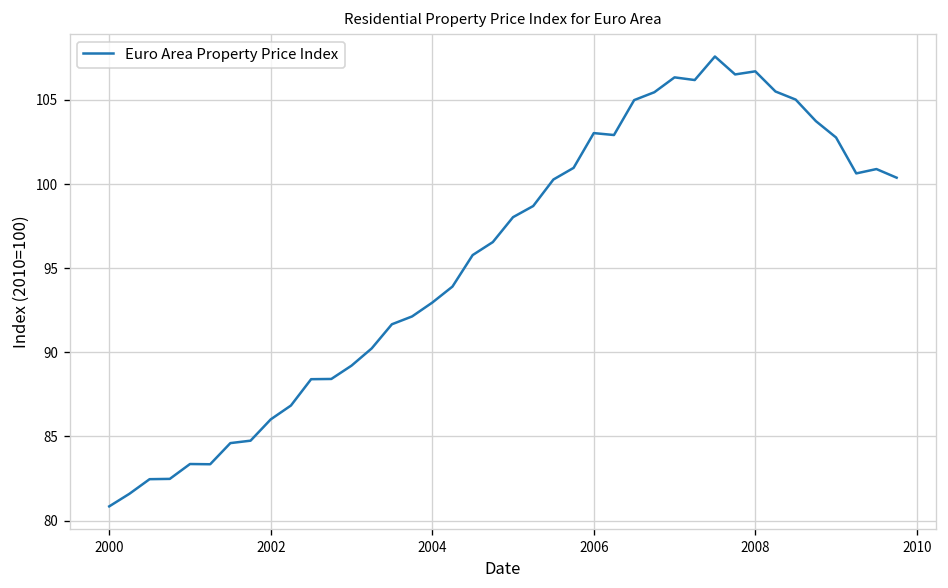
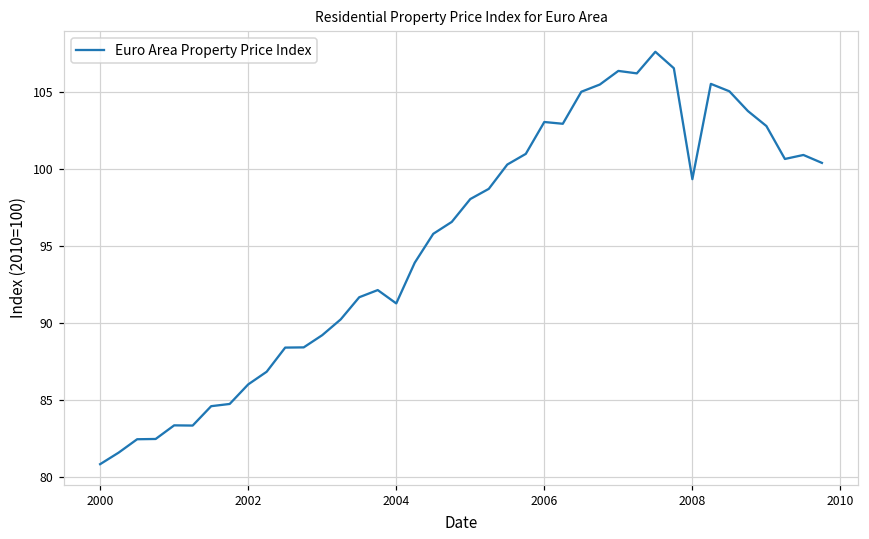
  {
    "2000": 80.8,
    "2002": 86.0,
-   "2004": 93.0,
+   "2004": 91.3,
    "2006": 103.0,
-   "2008": 106.7
+   "2008": 99.3
  }
